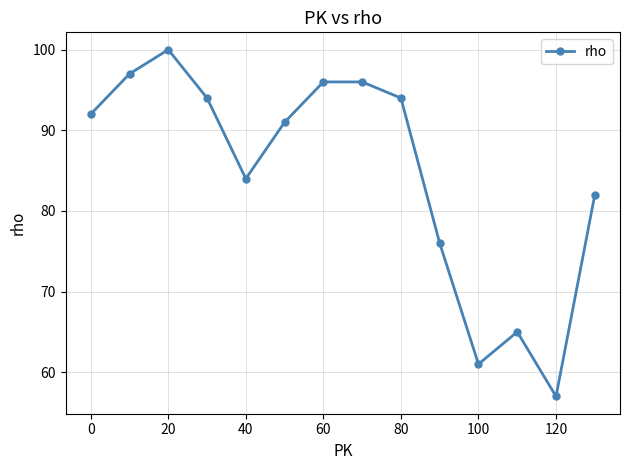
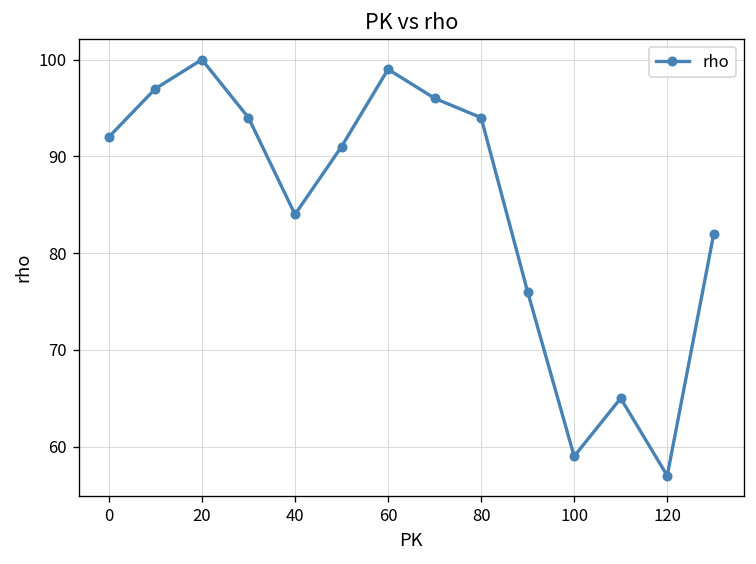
  {
    "0": 92,
    "20": 100,
    "40": 84,
-   "60": 96,
+   "60": 99,
    "80": 94,
-   "100": 61,
+   "100": 59,
    "120": 57
  }
